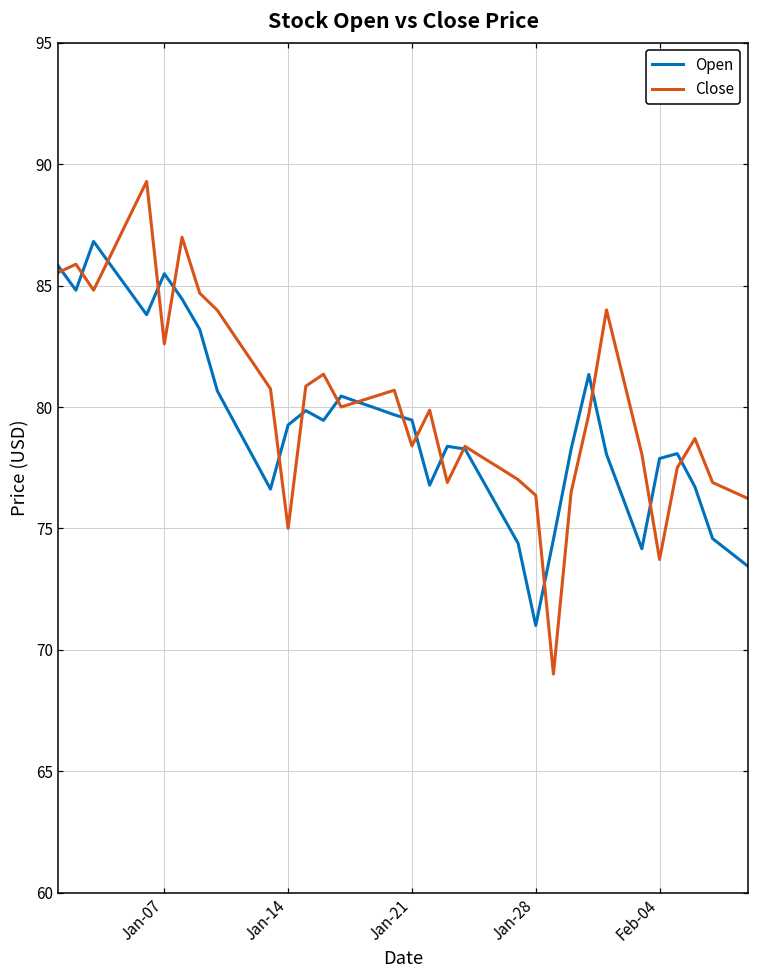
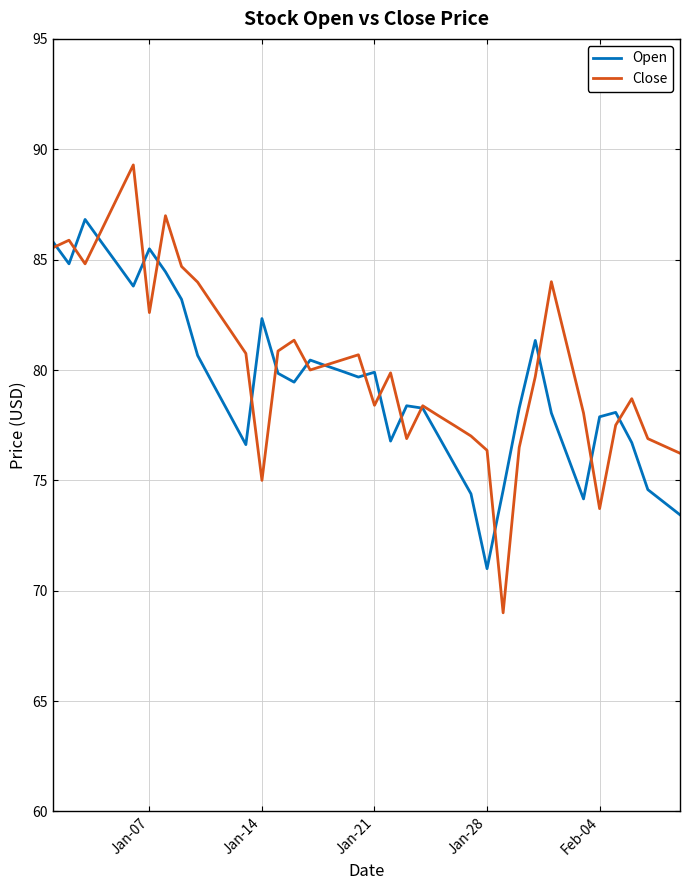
  {
    "Open": {
      "Jan-07": 85.5,
-     "Jan-14": 79.3,
-     "Jan-21": 79.5,
+     "Jan-14": 82.3,
+     "Jan-21": 79.9,
      "Jan-28": 71.0,
      "Feb-04": 77.9
    },
    "Close": {
      "Jan-07": 82.6,
      "Jan-14": 75.0,
      "Jan-21": 78.4,
      "Jan-28": 76.4,
      "Feb-04": 73.7
    }
  }
